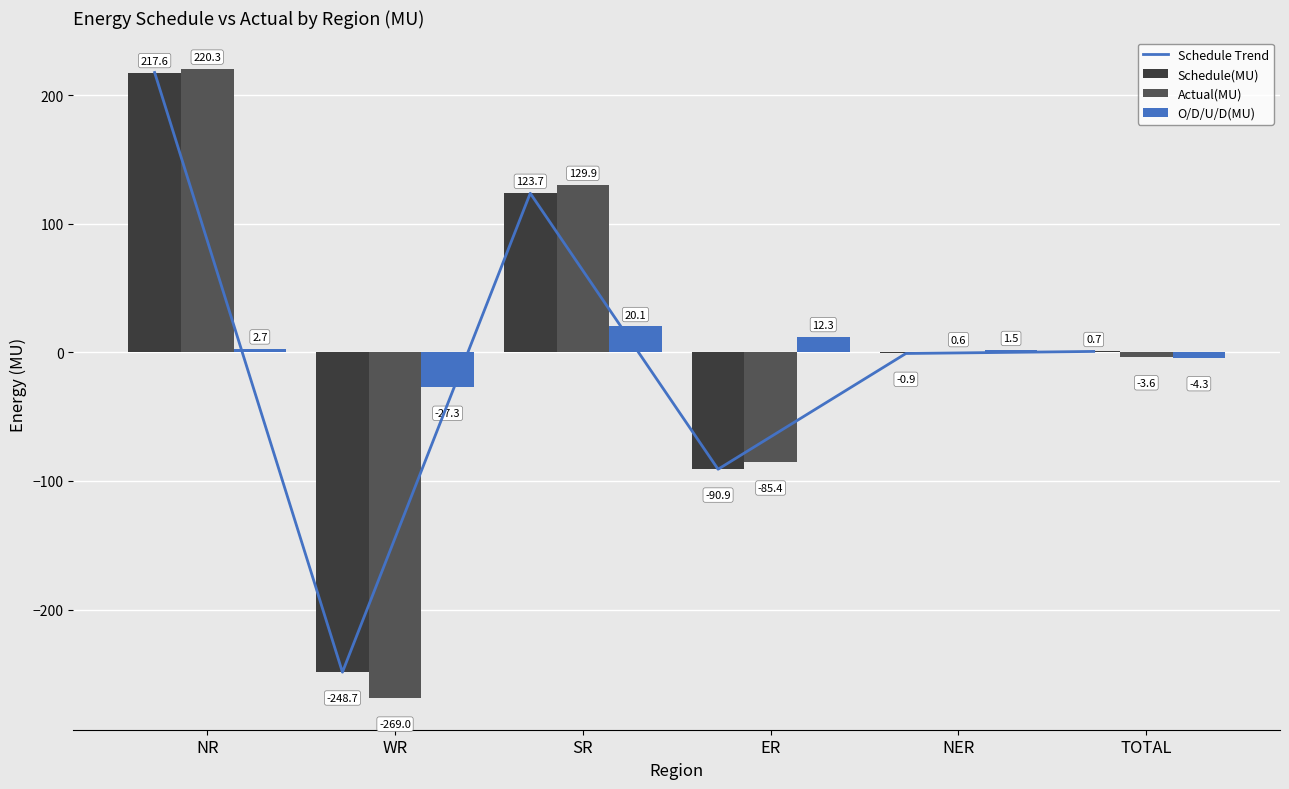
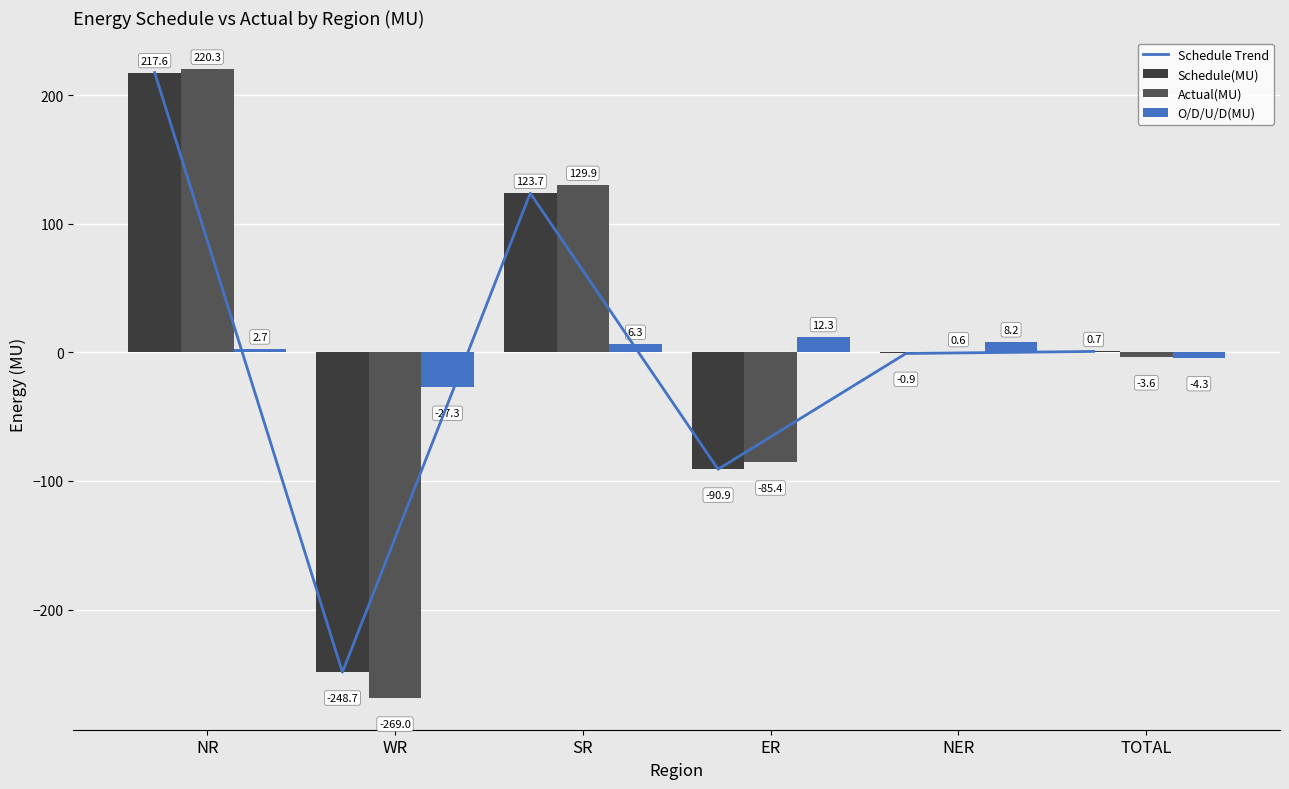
  {
    "O/D/U/D(MU)": {
-     "SR": 20.1,
-     "NER": 1.5
+     "SR": 6.3,
+     "NER": 8.2
    }
  }
